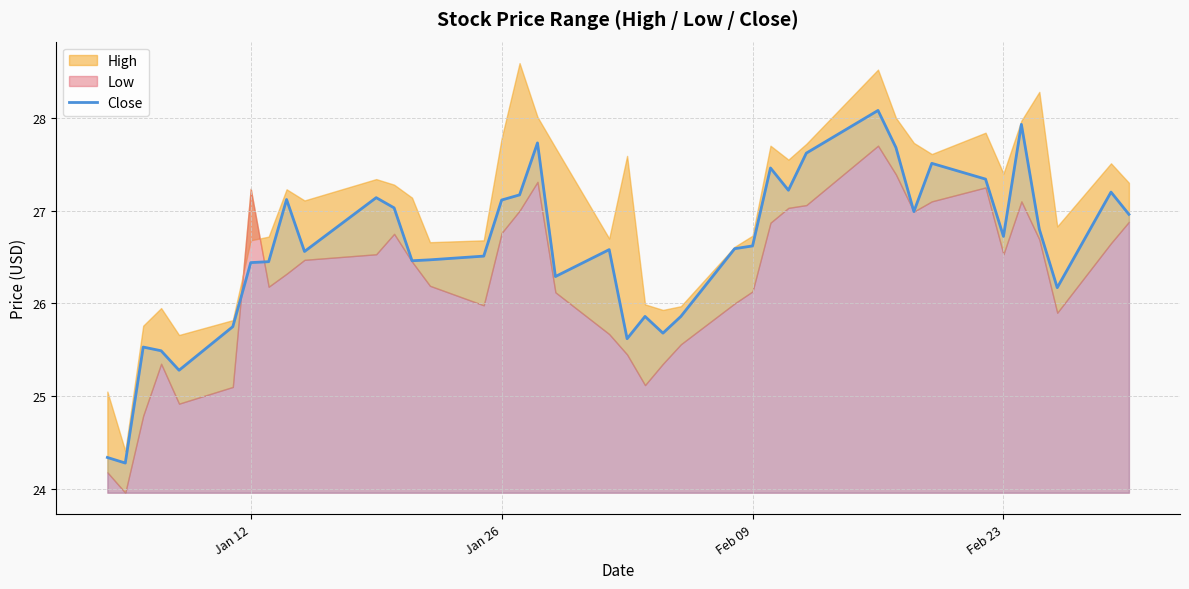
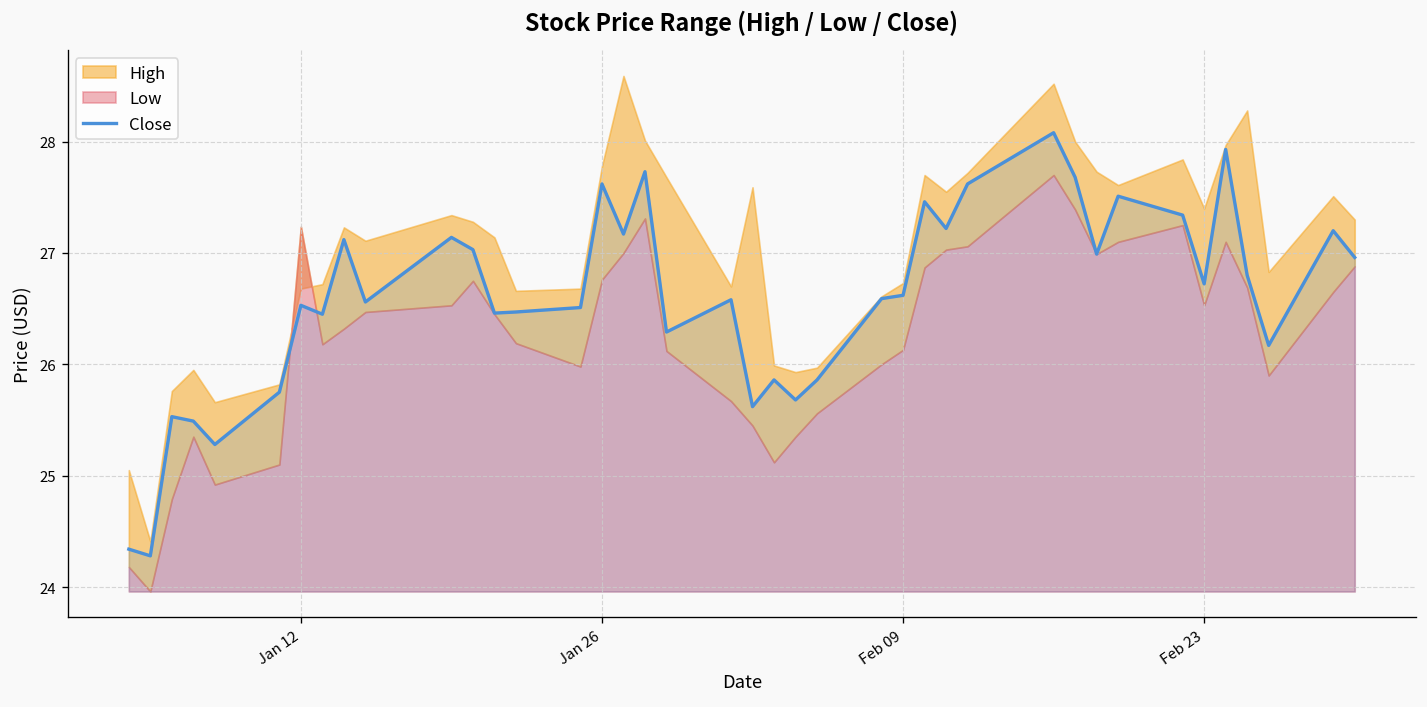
  {
    "Close": {
-     "Jan 12": 26.4,
-     "Jan 26": 27.1,
+     "Jan 12": 26.5,
+     "Jan 26": 27.6,
      "Feb 09": 26.6,
      "Feb 23": 26.7
    },
    "Low": {
      "Jan 26": 26.8,
      "Feb 09": 26.1,
      "Feb 23": 26.5
    }
  }
